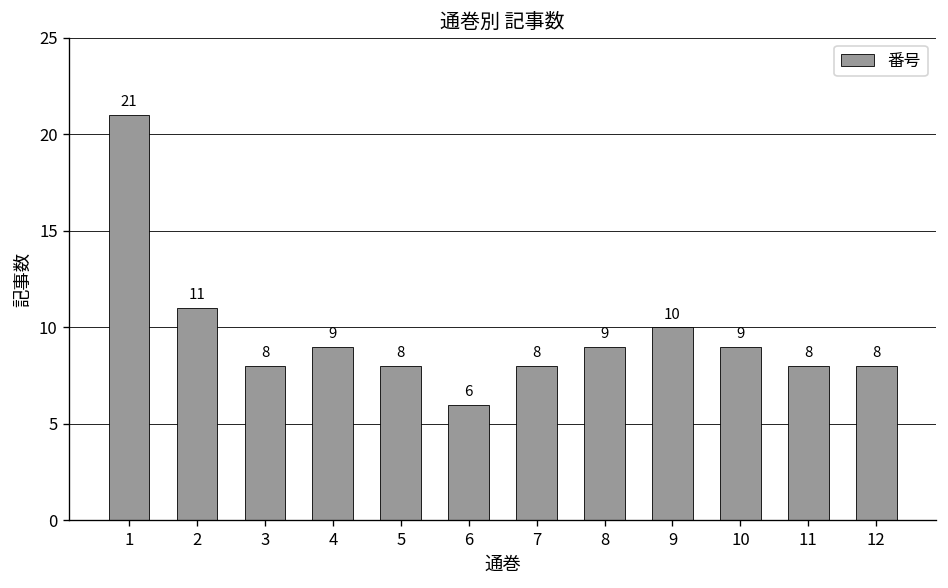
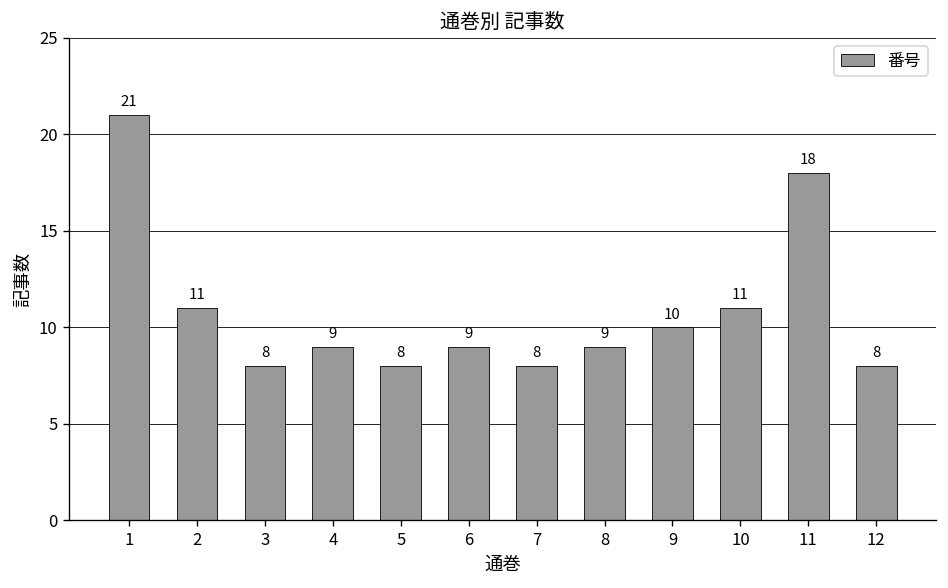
  {
    "1": 21,
    "2": 11,
    "3": 8,
    "4": 9,
    "5": 8,
-   "6": 6,
+   "6": 9,
    "7": 8,
    "8": 9,
    "9": 10,
-   "10": 9,
-   "11": 8,
+   "10": 11,
+   "11": 18,
    "12": 8
  }
